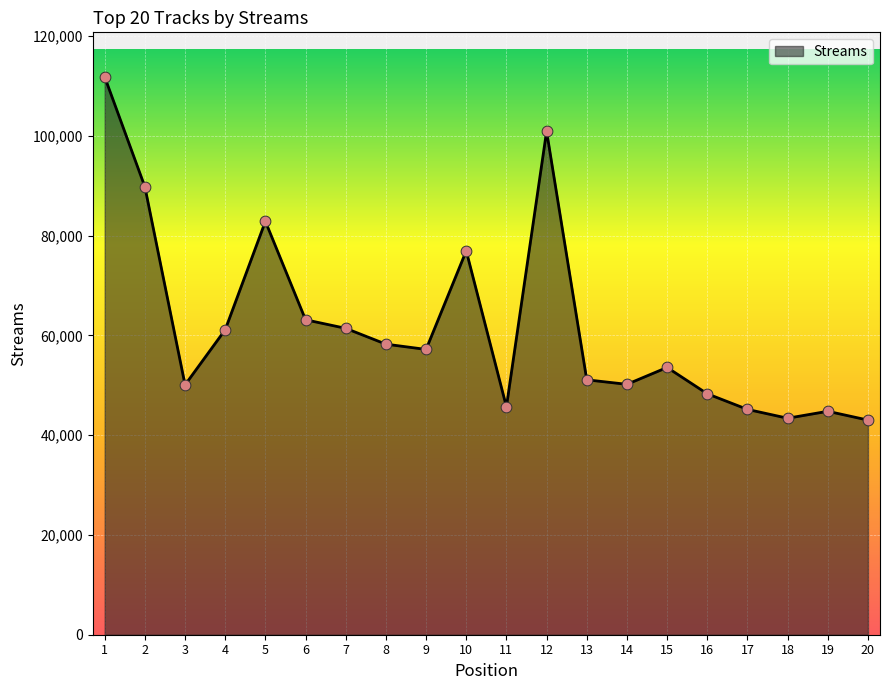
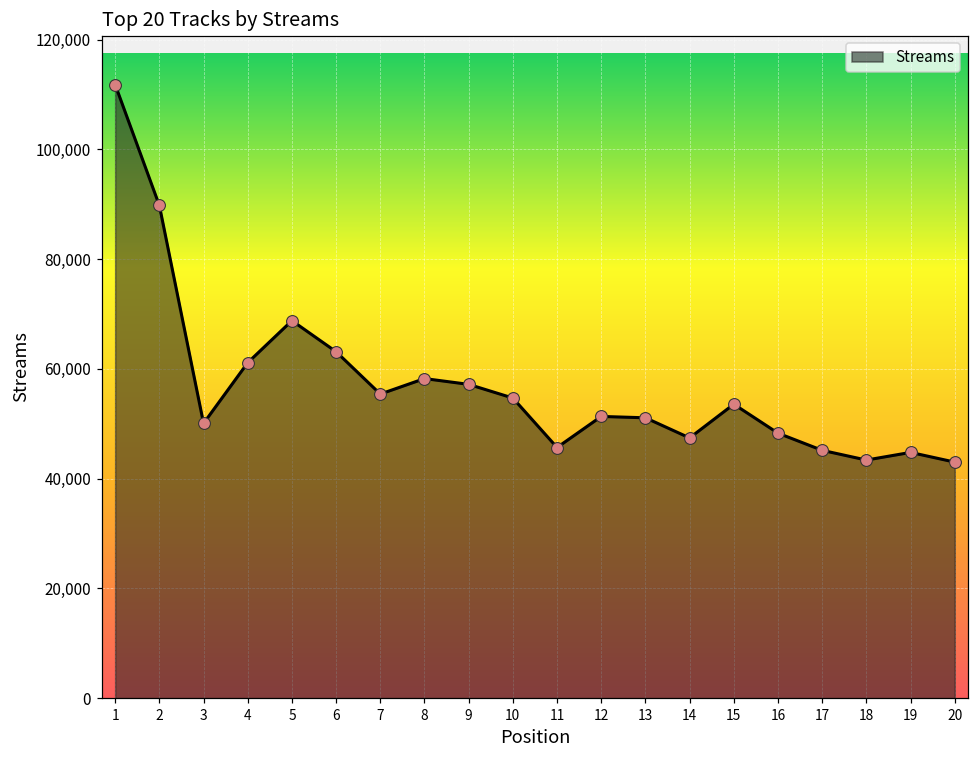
  {
    "1": "112,000",
    "2": "90,000",
    "3": "50,000",
    "4": "61,000",
-   "5": "83,000",
+   "5": "69,000",
    "6": "63,000",
-   "7": "61,000",
+   "7": "55,000",
    "8": "58,000",
    "9": "57,000",
-   "10": "77,000",
+   "10": "55,000",
    "11": "46,000",
-   "12": "101,000",
+   "12": "51,000",
    "13": "51,000",
-   "14": "50,000",
+   "14": "47,000",
    "15": "54,000",
    "16": "48,000",
    "17": "45,000",
    "18": "43,000",
    "19": "45,000",
    "20": "43,000"
  }
